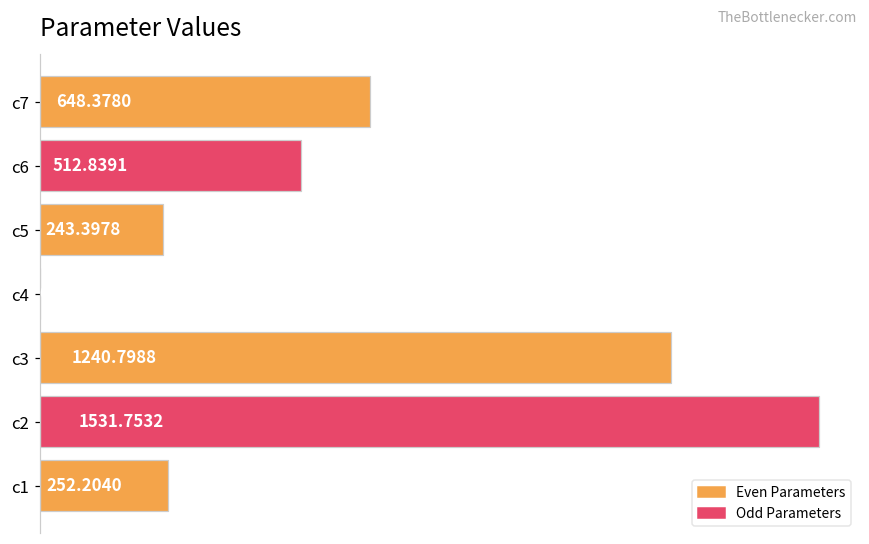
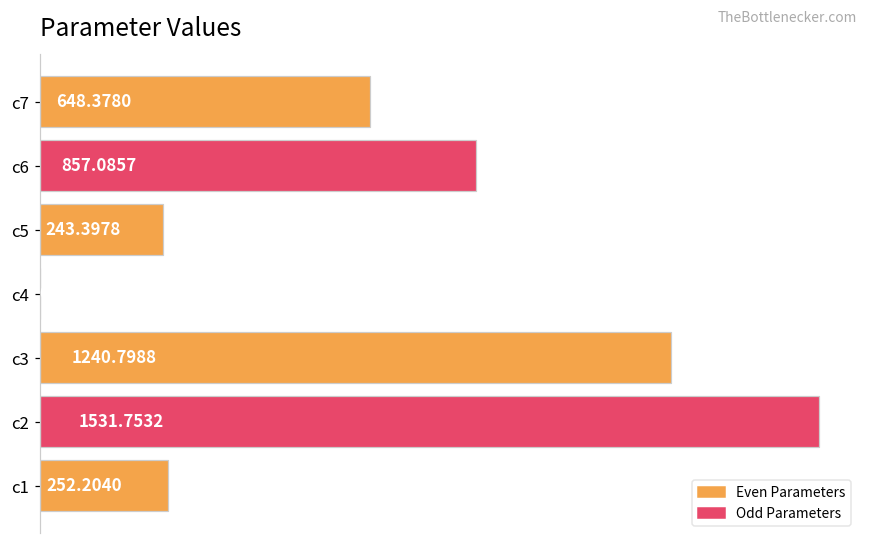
  {
    "c7": 648.3780,
-   "c6": 512.8391,
+   "c6": 857.0857,
    "c5": 243.3978,
    "c3": 1240.7988,
    "c2": 1531.7532,
    "c1": 252.2040
  }
